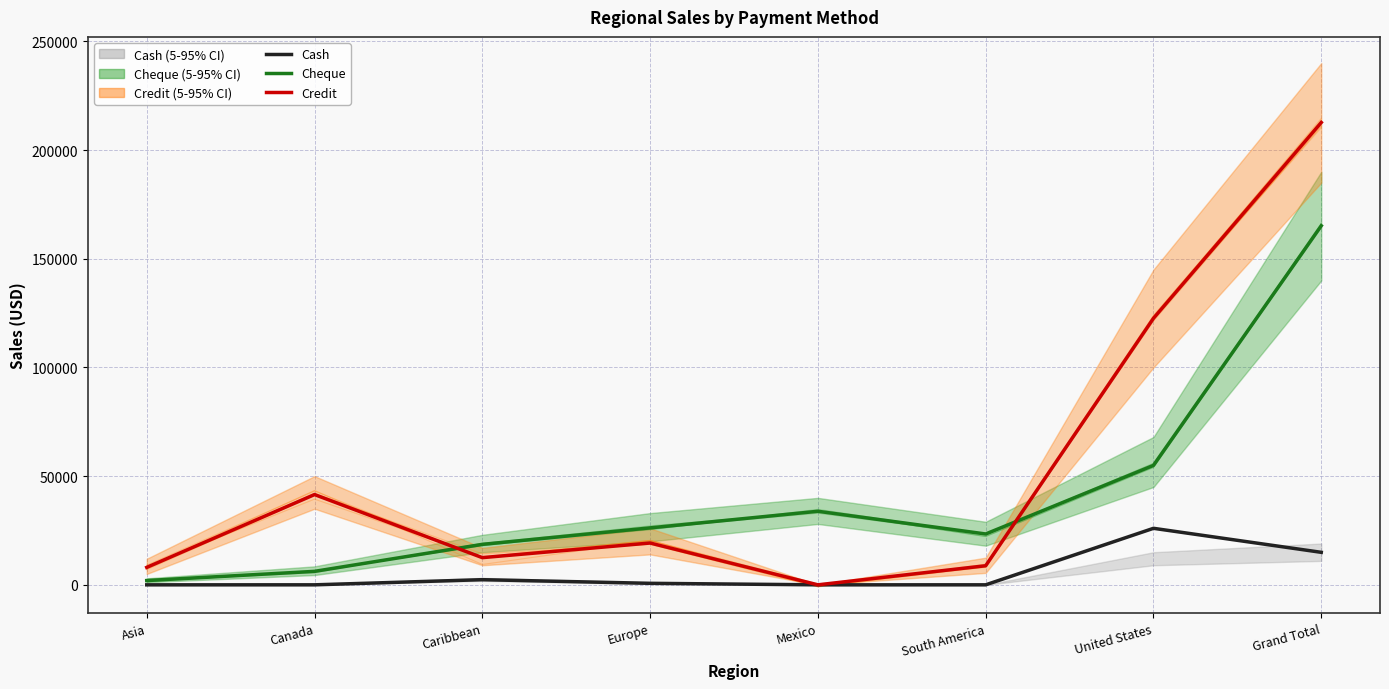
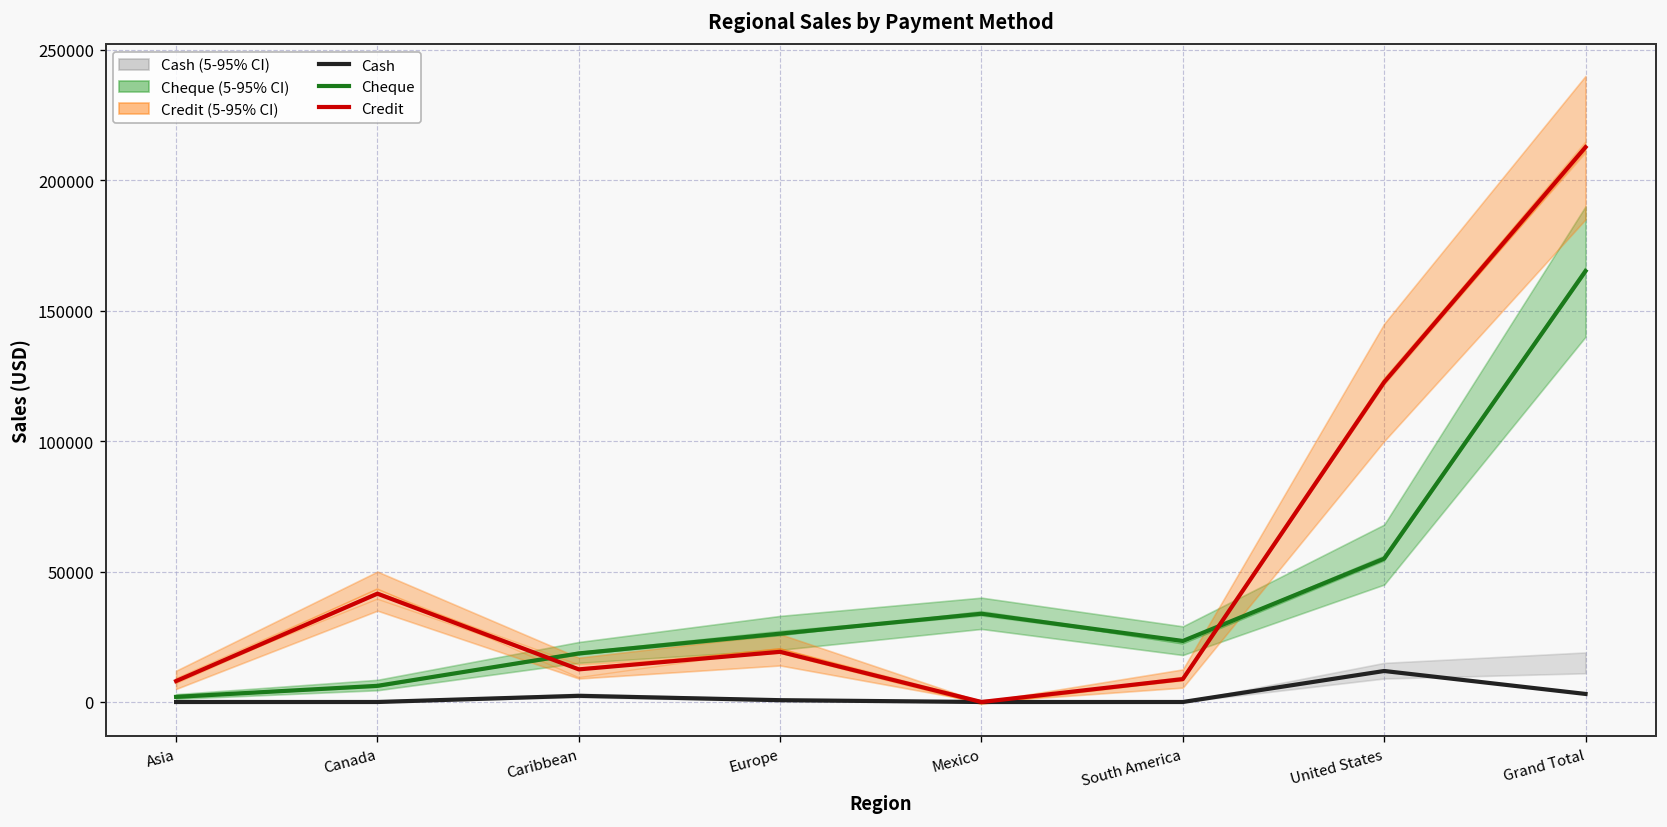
  {
    "Cash": {
-     "United States": 26000,
-     "Grand Total": 15000
+     "United States": 12000,
+     "Grand Total": 3000
    }
  }
